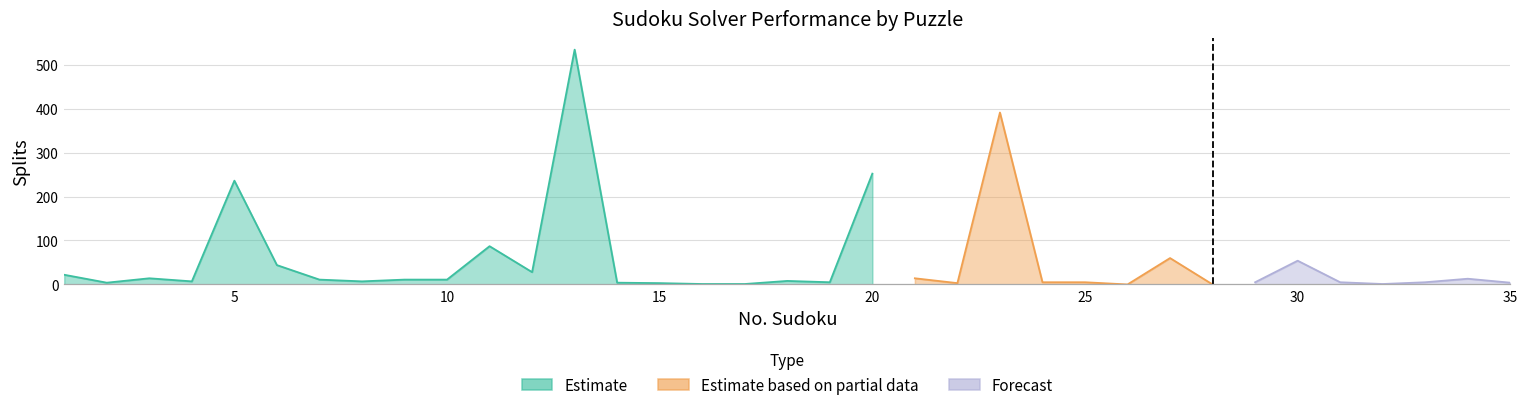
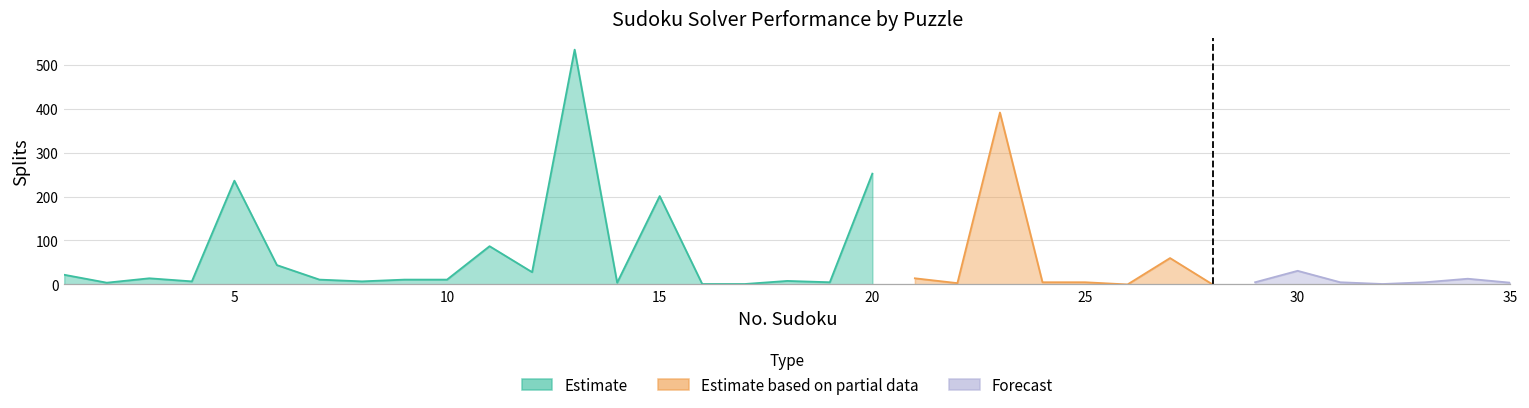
  {
    "Estimate": {
      "5": 240,
      "10": 10,
-     "15": 0,
+     "15": 200,
      "20": 250
    },
    "Estimate based on partial data": {
      "25": 10
    },
    "Forecast": {
-     "30": 50,
+     "30": 30,
      "35": 0
    }
  }
